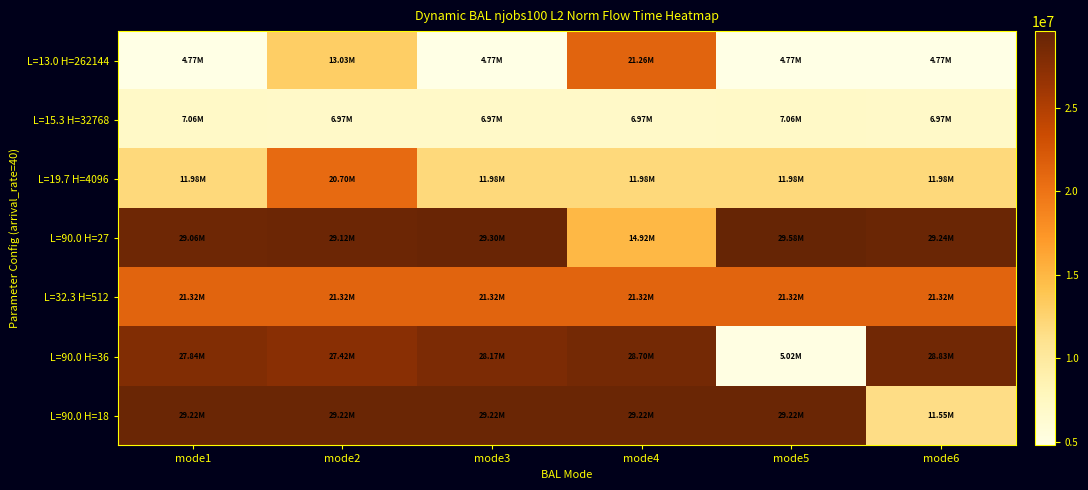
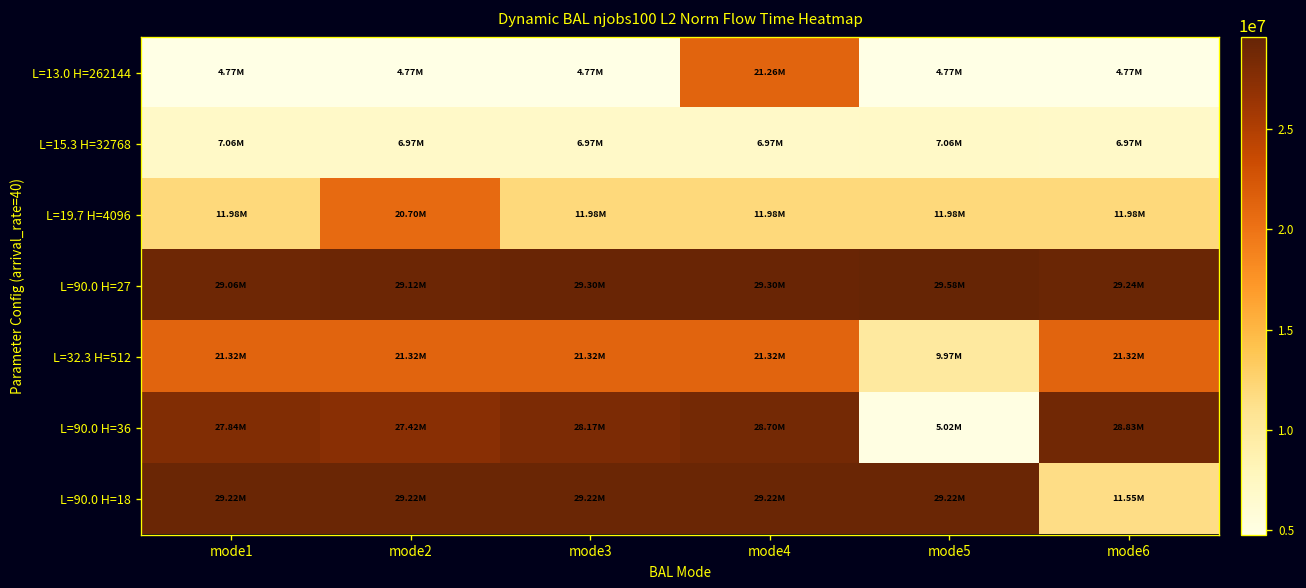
  {
    "L=13.0 H=262144": {
      "mode1": "4.77M",
-     "mode2": "13.03M",
+     "mode2": "4.77M",
      "mode3": "4.77M",
      "mode4": "21.26M",
      "mode5": "4.77M",
      "mode6": "4.77M"
    },
    "L=15.3 H=32768": {
      "mode1": "7.06M",
      "mode2": "6.97M",
      "mode3": "6.97M",
      "mode4": "6.97M",
      "mode5": "7.06M",
      "mode6": "6.97M"
    },
    "L=19.7 H=4096": {
      "mode1": "11.98M",
      "mode2": "20.70M",
      "mode3": "11.98M",
      "mode4": "11.98M",
      "mode5": "11.98M",
      "mode6": "11.98M"
    },
    "L=90.0 H=27": {
      "mode1": "29.06M",
      "mode2": "29.12M",
      "mode3": "29.30M",
-     "mode4": "14.92M",
+     "mode4": "29.30M",
      "mode5": "29.58M",
      "mode6": "29.24M"
    },
    "L=32.3 H=512": {
      "mode1": "21.32M",
      "mode2": "21.32M",
      "mode3": "21.32M",
      "mode4": "21.32M",
-     "mode5": "21.32M",
+     "mode5": "9.97M",
      "mode6": "21.32M"
    },
    "L=90.0 H=36": {
      "mode1": "27.84M",
      "mode2": "27.42M",
      "mode3": "28.17M",
      "mode4": "28.70M",
      "mode5": "5.02M",
      "mode6": "28.83M"
    },
    "L=90.0 H=18": {
      "mode1": "29.22M",
      "mode2": "29.22M",
      "mode3": "29.22M",
      "mode4": "29.22M",
      "mode5": "29.22M",
      "mode6": "11.55M"
    }
  }
